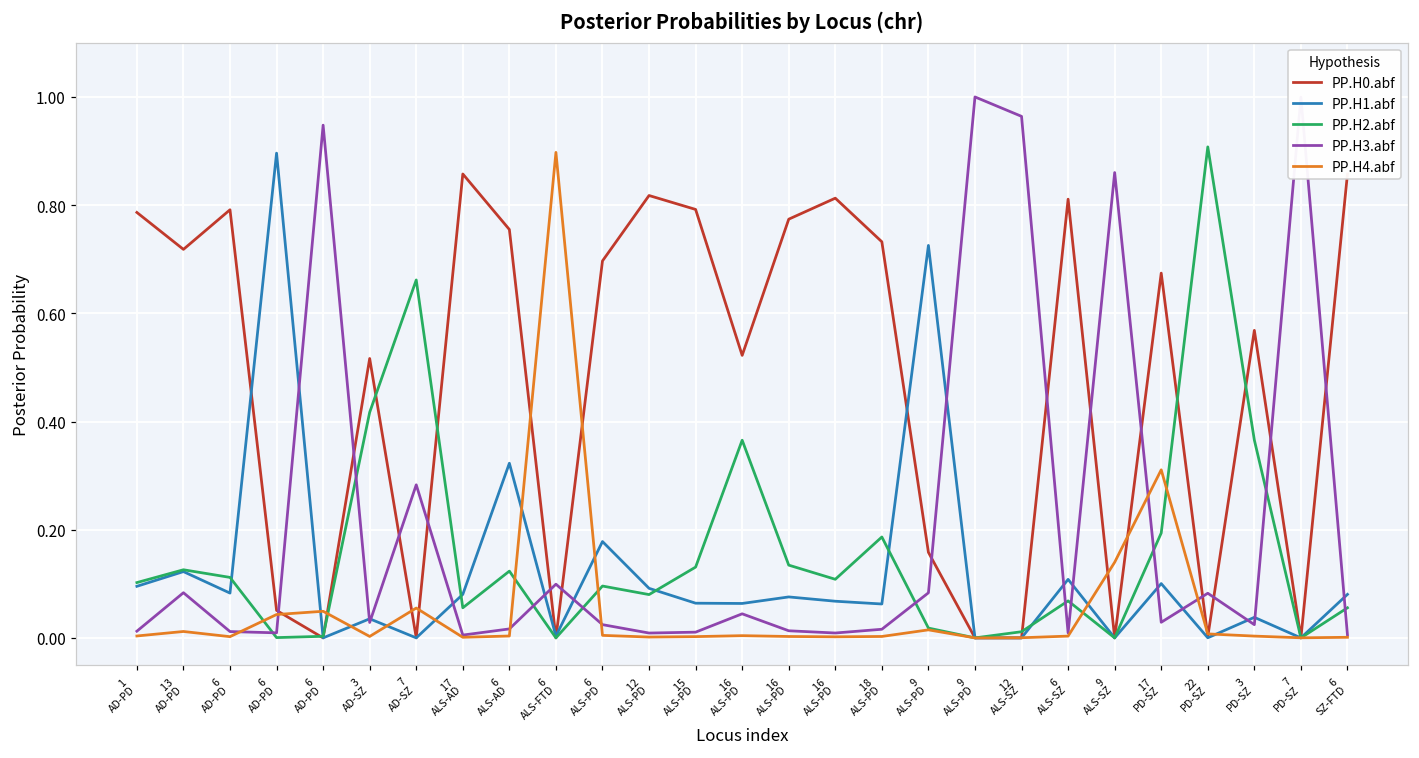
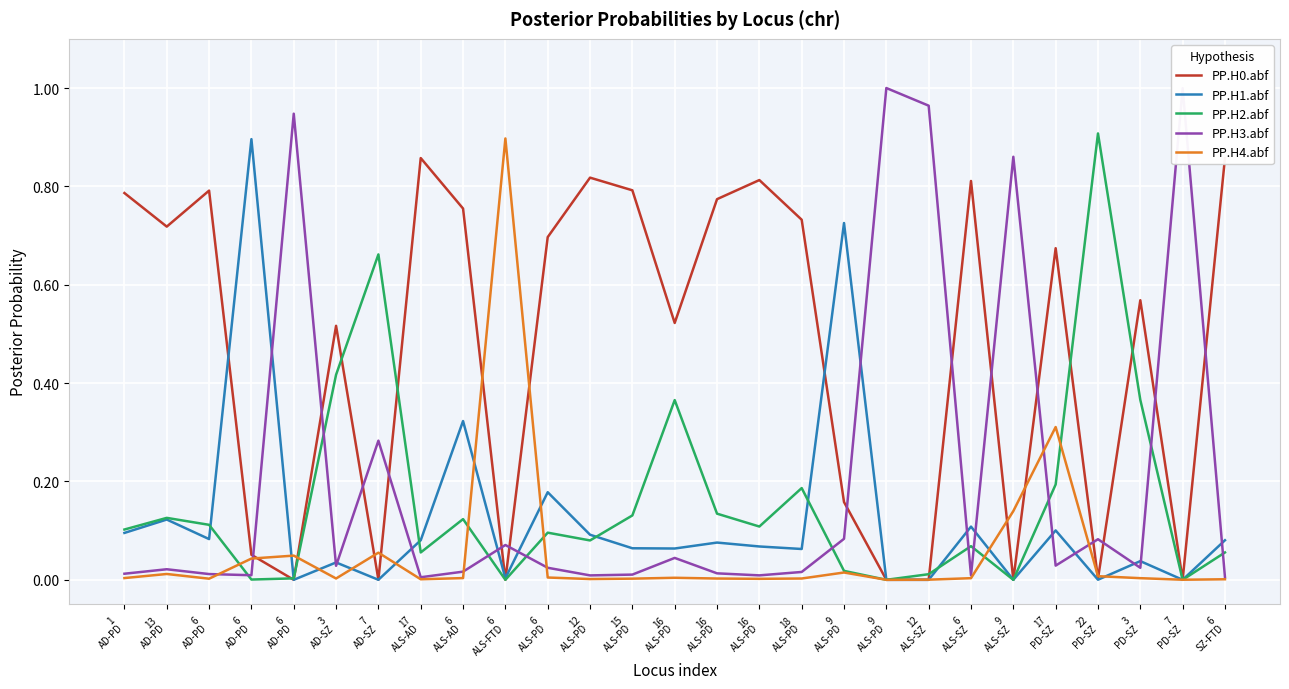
  {
    "PP.H0.abf": {
      "1 AD-PD": 0.79,
      "13 AD-PD": 0.72,
      "3 AD-SZ": 0.52,
      "17 ALS-AD": 0.86,
      "6 ALS-AD": 0.75,
      "6 ALS-PD": 0.70,
      "12 ALS-PD": 0.82,
      "15 ALS-PD": 0.79,
      "18 ALS-PD": 0.73,
      "6 ALS-SZ": 0.81,
      "17 PD-SZ": 0.67,
      "3 PD-SZ": 0.57
    },
    "PP.H1.abf": {
      "1 AD-PD": 0.10,
      "3 AD-SZ": 0.04,
      "17 ALS-AD": 0.08,
      "6 ALS-AD": 0.32,
      "6 ALS-PD": 0.18,
      "12 ALS-PD": 0.09,
      "15 ALS-PD": 0.06,
      "18 ALS-PD": 0.06,
      "6 ALS-SZ": 0.11,
      "17 PD-SZ": 0.10,
      "3 PD-SZ": 0.04,
      "6 SZ-FTD": 0.08
    },
    "PP.H2.abf": {
      "1 AD-PD": 0.10,
      "3 AD-SZ": 0.42,
      "7 AD-SZ": 0.66,
      "17 ALS-AD": 0.06,
      "6 ALS-AD": 0.12,
      "6 ALS-PD": 0.10,
      "12 ALS-PD": 0.08,
      "15 ALS-PD": 0.13,
      "18 ALS-PD": 0.19,
      "12 ALS-SZ": 0.01,
      "6 ALS-SZ": 0.07,
      "17 PD-SZ": 0.19,
      "22 PD-SZ": 0.91,
      "3 PD-SZ": 0.37,
      "6 SZ-FTD": 0.06
    },
    "PP.H3.abf": {
      "1 AD-PD": 0.01,
-     "13 AD-PD": 0.08,
+     "13 AD-PD": 0.02,
      "3 AD-SZ": 0.03,
      "7 AD-SZ": 0.28,
      "6 ALS-AD": 0.02,
-     "6 ALS-FTD": 0.10,
+     "6 ALS-FTD": 0.07,
      "6 ALS-PD": 0.02,
      "12 ALS-PD": 0.01,
      "15 ALS-PD": 0.01,
      "18 ALS-PD": 0.02,
      "12 ALS-SZ": 0.96,
      "6 ALS-SZ": 0.01,
      "9 ALS-SZ": 0.86,
      "17 PD-SZ": 0.03,
      "22 PD-SZ": 0.08,
      "3 PD-SZ": 0.02
    },
    "PP.H4.abf": {
      "1 AD-PD": 0.00,
      "13 AD-PD": 0.01,
      "3 AD-SZ": 0.00,
      "7 AD-SZ": 0.06,
      "6 ALS-AD": 0.00,
      "6 ALS-FTD": 0.90,
      "6 ALS-PD": 0.00,
      "12 ALS-PD": 0.00,
      "15 ALS-PD": 0.00,
      "18 ALS-PD": 0.00,
      "6 ALS-SZ": 0.00,
      "9 ALS-SZ": 0.14,
      "17 PD-SZ": 0.31,
      "3 PD-SZ": 0.00
    }
  }
